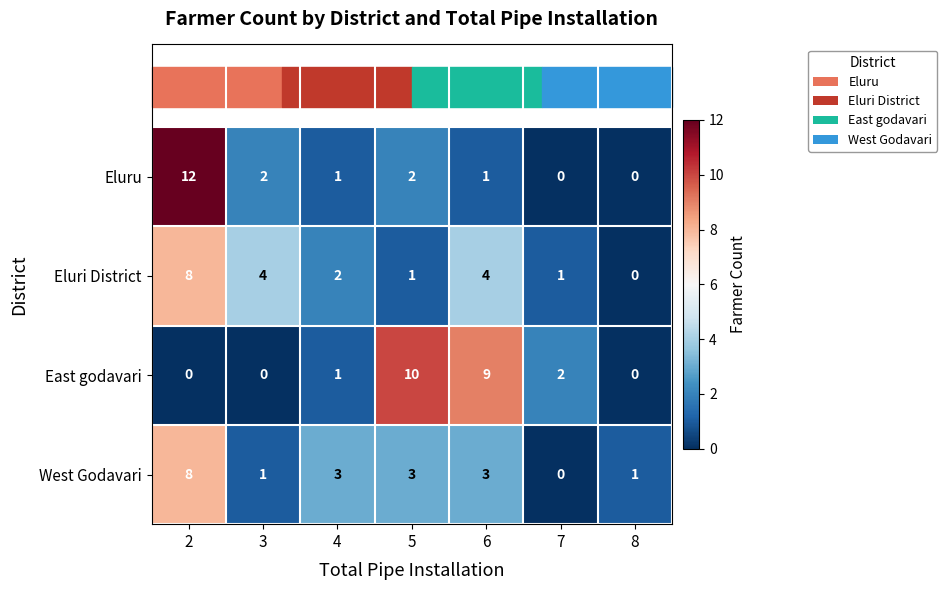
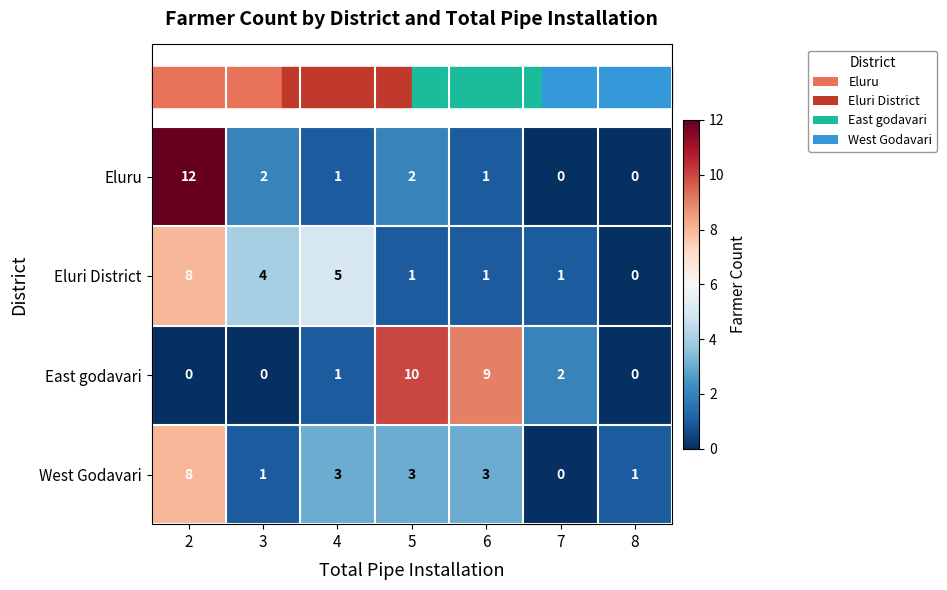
  {
    "Eluru": {
      "2": 12,
      "3": 2,
      "4": 1,
      "5": 2,
      "6": 1,
      "7": 0,
      "8": 0
    },
    "Eluri District": {
      "2": 8,
      "3": 4,
-     "4": 2,
+     "4": 5,
      "5": 1,
-     "6": 4,
+     "6": 1,
      "7": 1,
      "8": 0
    },
    "East godavari": {
      "2": 0,
      "3": 0,
      "4": 1,
      "5": 10,
      "6": 9,
      "7": 2,
      "8": 0
    },
    "West Godavari": {
      "2": 8,
      "3": 1,
      "4": 3,
      "5": 3,
      "6": 3,
      "7": 0,
      "8": 1
    }
  }
